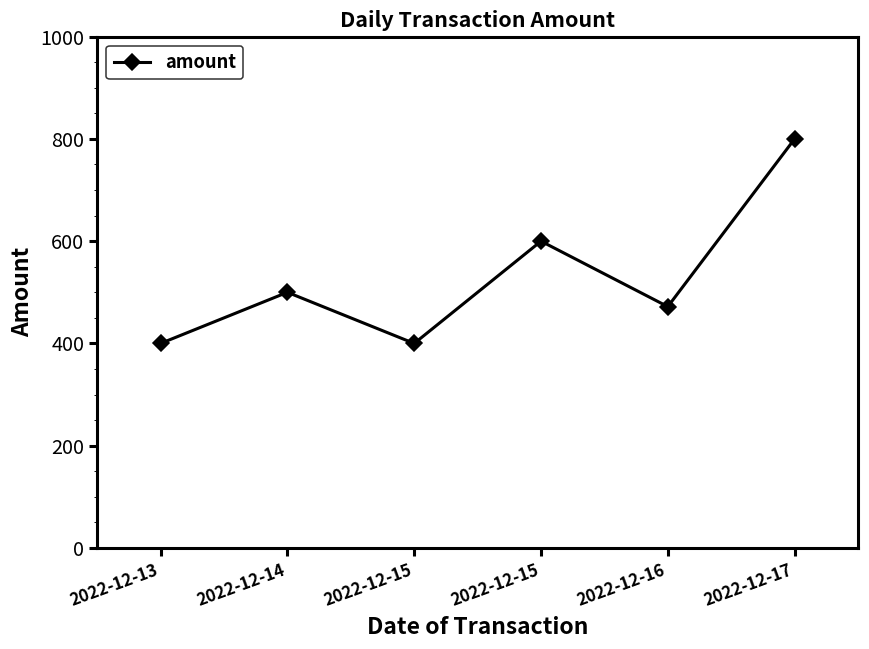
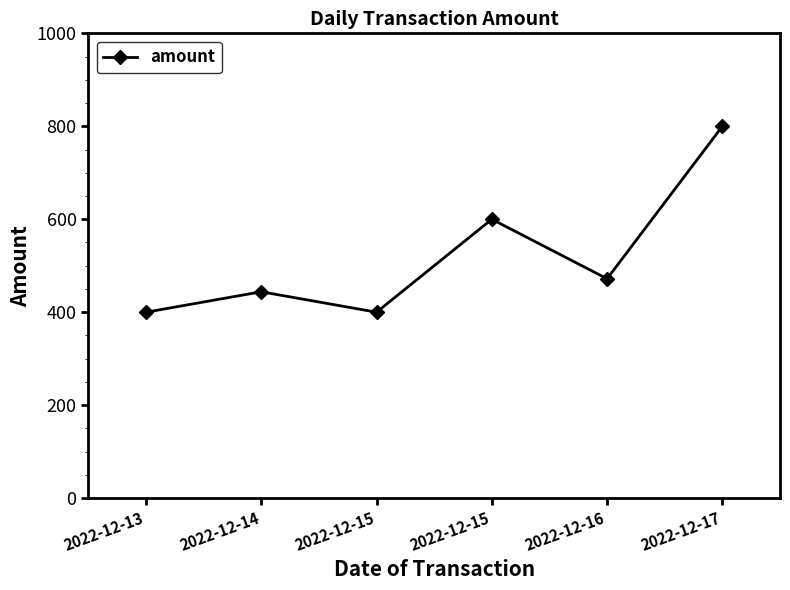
  {
    "2022-12-13": 400,
-   "2022-12-14": 500,
+   "2022-12-14": 440,
    "2022-12-16": 470,
    "2022-12-17": 800
  }
